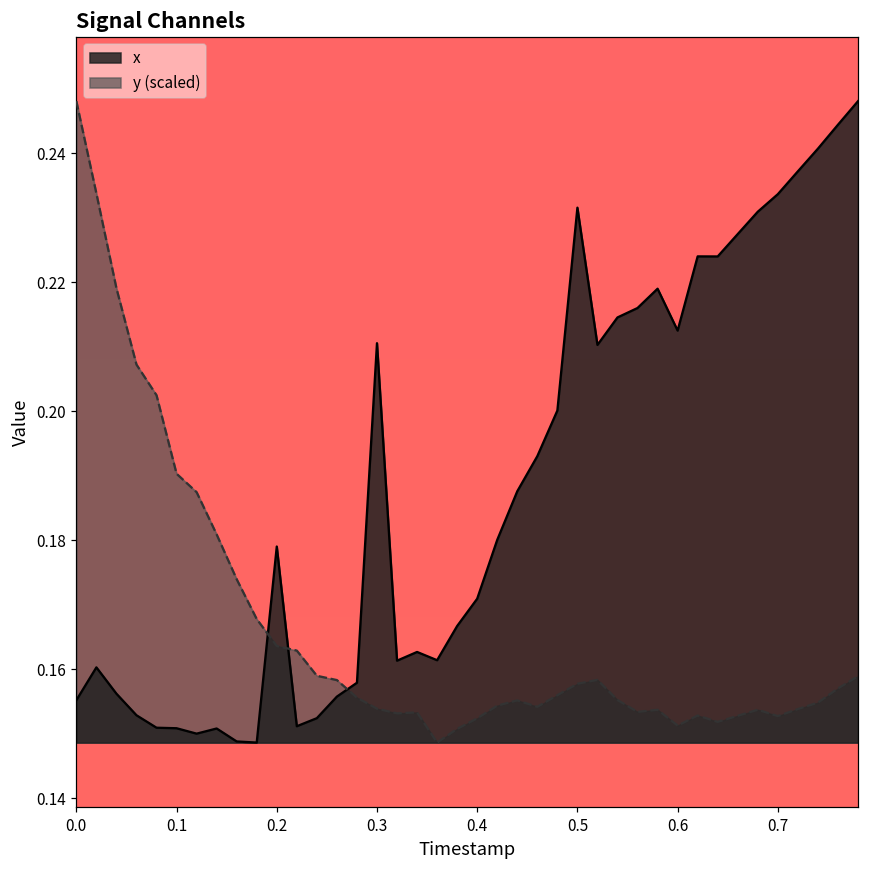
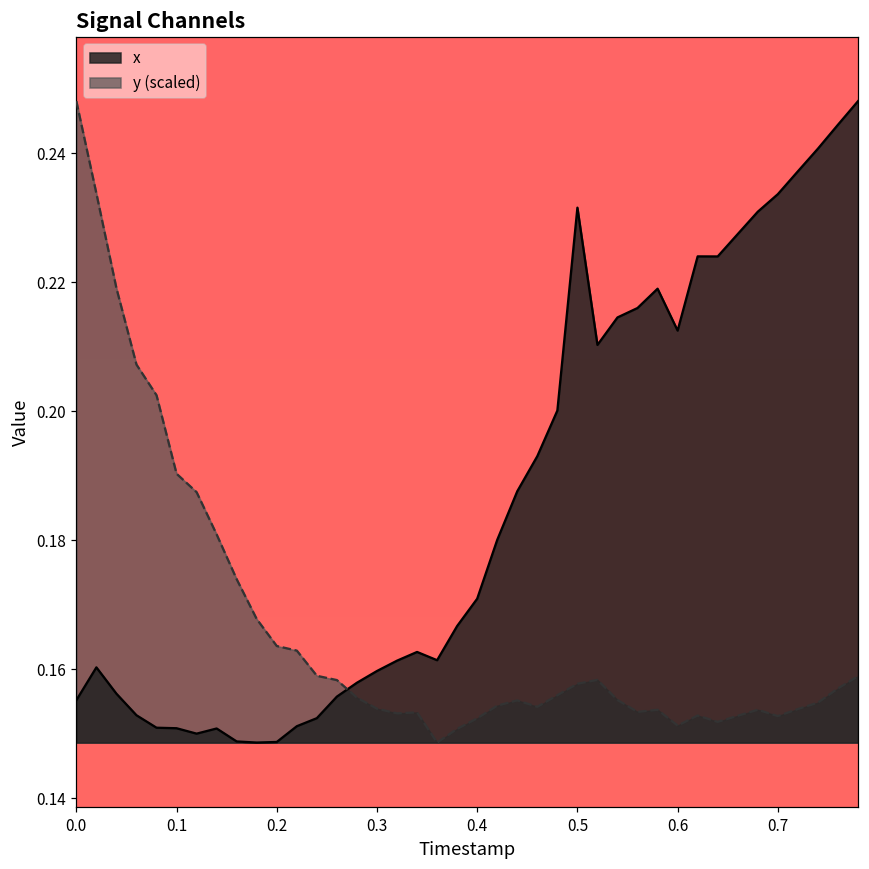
  {
    "x": {
      "0.0": 0.155,
      "0.1": 0.151,
-     "0.2": 0.179,
-     "0.3": 0.211,
+     "0.2": 0.149,
+     "0.3": 0.160,
      "0.4": 0.171,
      "0.5": 0.232,
      "0.6": 0.213,
      "0.7": 0.234
    },
    "y (scaled)": {
      "0.0": 0.248,
      "0.1": 0.190,
      "0.2": 0.164,
      "0.3": 0.154,
      "0.4": 0.152,
      "0.5": 0.158,
      "0.6": 0.151,
      "0.7": 0.153
    }
  }
